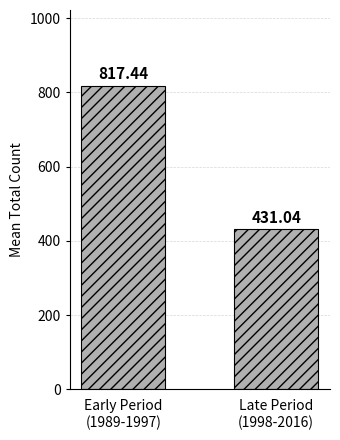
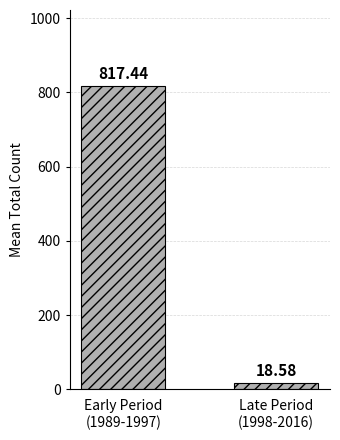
  {
    "Early Period (1989-1997)": 817.44,
-   "Late Period (1998-2016)": 431.04
+   "Late Period (1998-2016)": 18.58
  }
